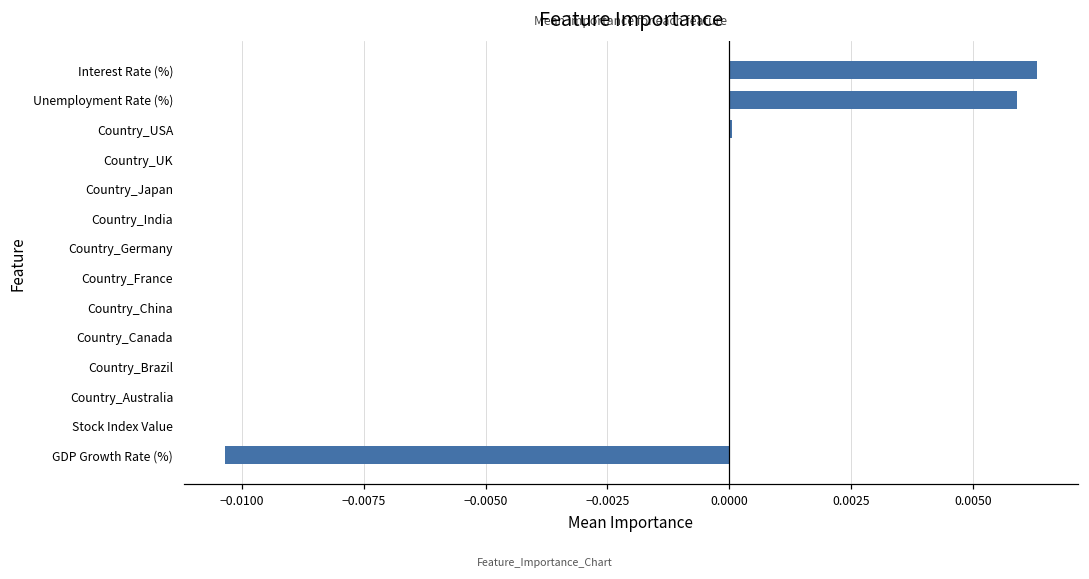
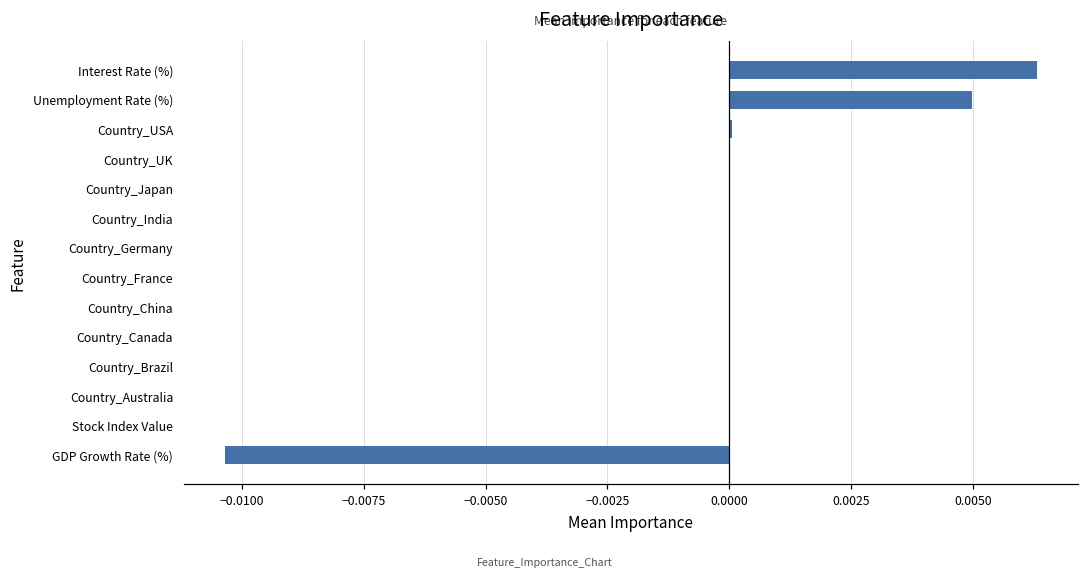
  {
    "Interest Rate (%)": 0.0063,
-   "Unemployment Rate (%)": 0.0059,
+   "Unemployment Rate (%)": 0.0050,
    "Country_USA": 0.0001,
    "Country_UK": 0.0000,
    "Country_Japan": 0.0000,
    "Country_India": 0.0000,
    "Country_Germany": 0.0000,
    "Country_France": 0.0000,
    "Country_China": 0.0000,
    "Country_Canada": 0.0000,
    "Country_Brazil": 0.0000,
    "Country_Australia": 0.0000,
    "Stock Index Value": 0.0000,
    "GDP Growth Rate (%)": -0.0104
  }
